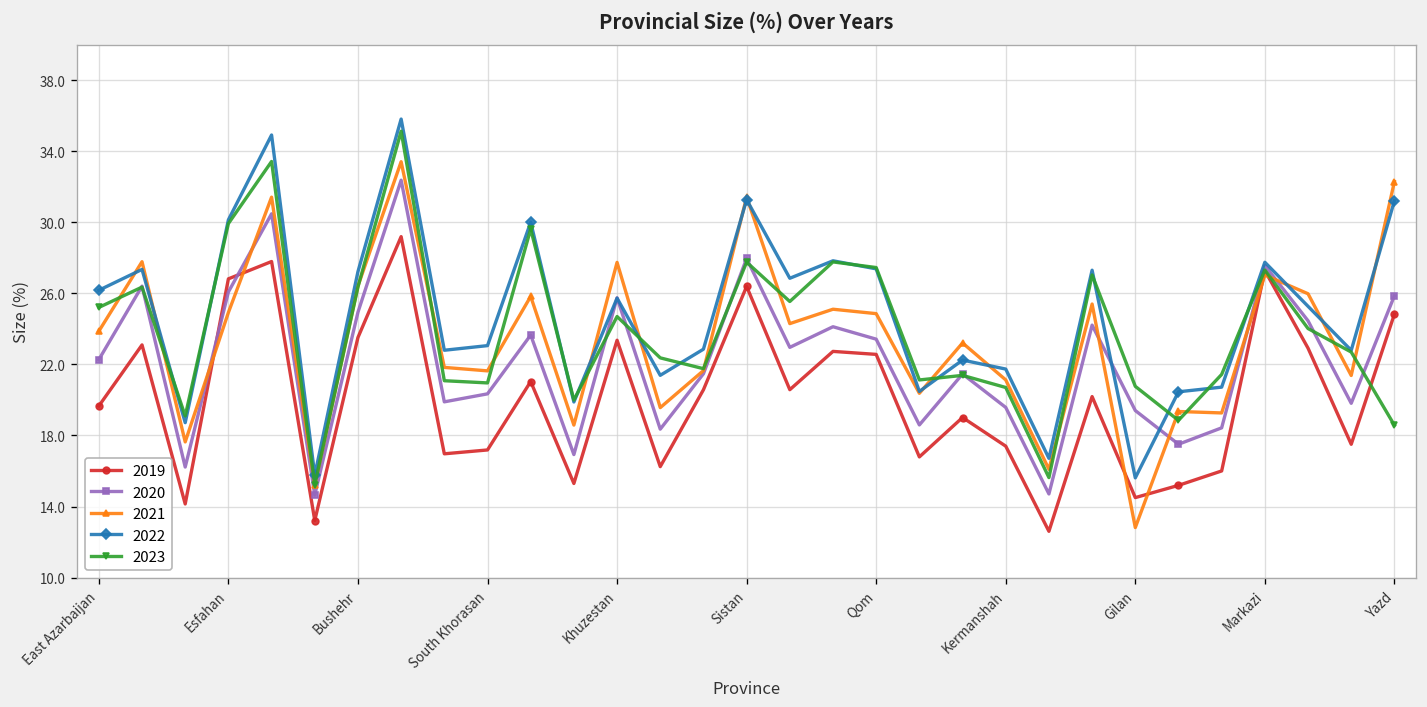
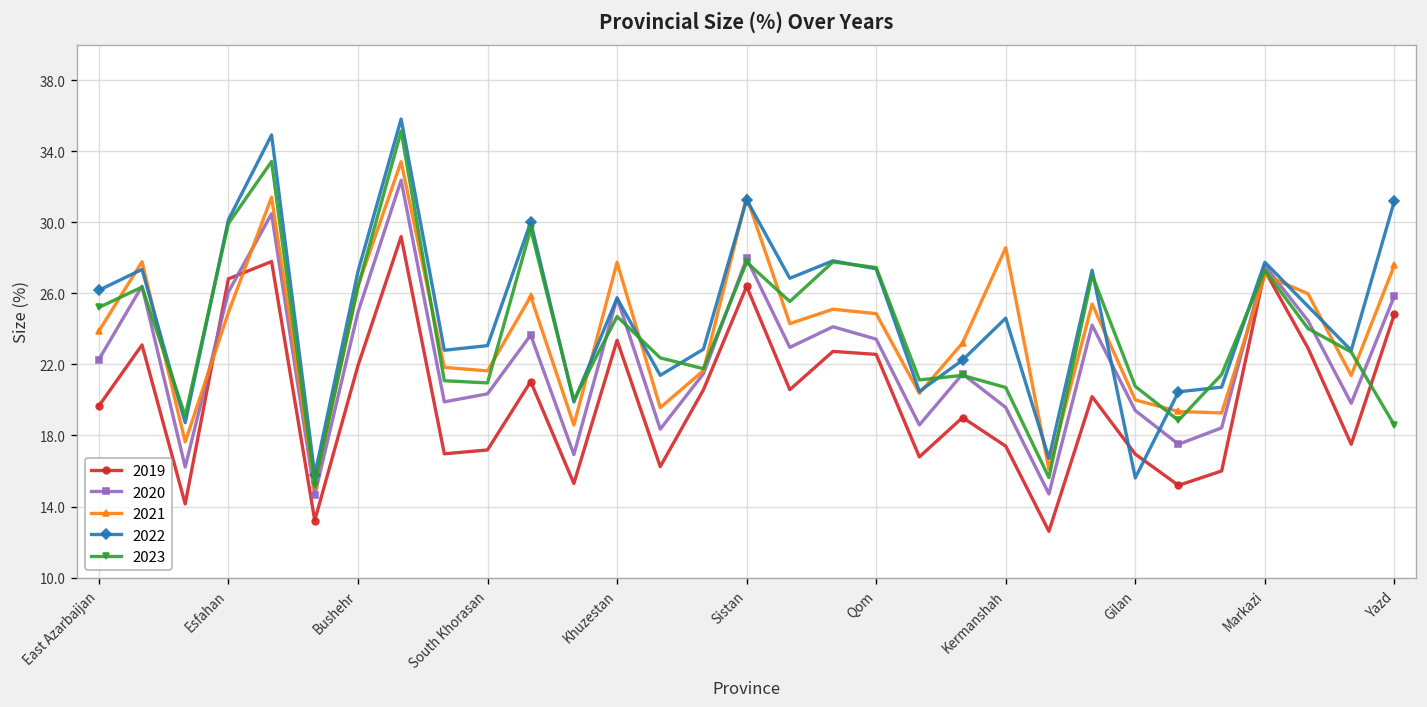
  {
    "2019": {
      "East Azarbaijan": 19.7,
      "Esfahan": 26.8,
-     "Bushehr": 23.5,
+     "Bushehr": 21.9,
      "South Khorasan": 17.2,
      "Khuzestan": 23.4,
      "Sistan": 26.4,
      "Qom": 22.6,
      "Kermanshah": 17.4,
-     "Gilan": 14.5,
+     "Gilan": 16.9,
      "Yazd": 24.8
    },
    "2020": {
      "East Azarbaijan": 22.3,
      "Esfahan": 26.1,
      "Bushehr": 24.9,
      "South Khorasan": 20.3,
      "Sistan": 28.0,
      "Qom": 23.4,
      "Kermanshah": 19.6,
      "Gilan": 19.4,
      "Markazi": 27.6,
      "Yazd": 25.9
    },
    "2021": {
      "East Azarbaijan": 23.9,
      "Esfahan": 24.9,
      "South Khorasan": 21.6,
      "Khuzestan": 27.7,
      "Qom": 24.9,
-     "Kermanshah": 21.1,
-     "Gilan": 12.8,
+     "Kermanshah": 28.6,
+     "Gilan": 20.0,
      "Markazi": 27.0,
-     "Yazd": 32.3
+     "Yazd": 27.6
    },
    "2022": {
      "East Azarbaijan": 26.2,
      "Esfahan": 30.1,
      "Bushehr": 27.2,
      "South Khorasan": 23.1,
-     "Kermanshah": 21.7,
+     "Kermanshah": 24.6,
      "Gilan": 15.6,
      "Markazi": 27.7,
      "Yazd": 31.2
    },
    "2023": {
      "East Azarbaijan": 25.2,
      "Esfahan": 29.9,
      "South Khorasan": 21.0,
      "Khuzestan": 24.7,
      "Sistan": 27.8,
      "Kermanshah": 20.7,
      "Gilan": 20.8,
      "Yazd": 18.6
    }
  }
